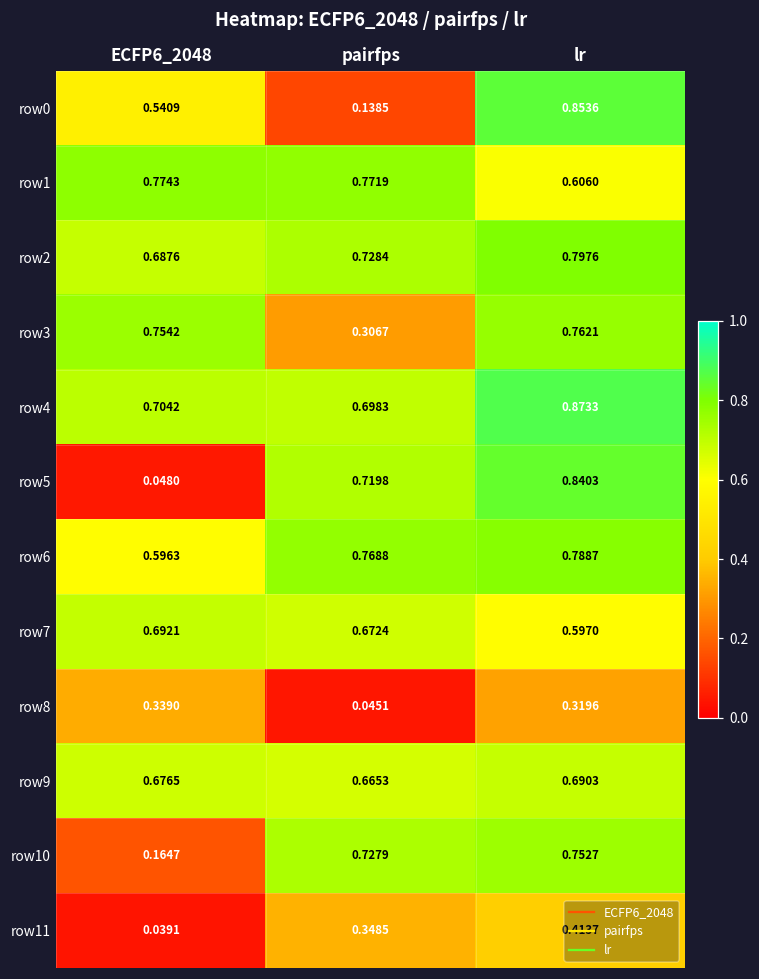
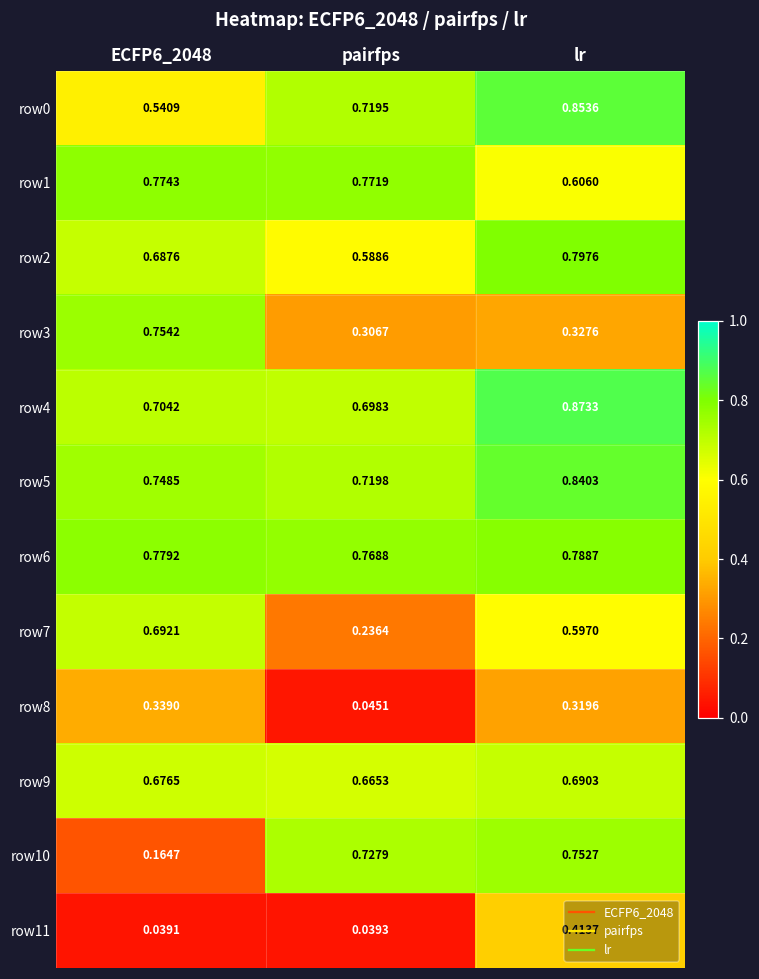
  {
    "row0": {
      "ECFP6_2048": 0.5409,
-     "pairfps": 0.1385,
+     "pairfps": 0.7195,
      "lr": 0.8536
    },
    "row1": {
      "ECFP6_2048": 0.7743,
      "pairfps": 0.7719,
      "lr": 0.6060
    },
    "row2": {
      "ECFP6_2048": 0.6876,
-     "pairfps": 0.7284,
+     "pairfps": 0.5886,
      "lr": 0.7976
    },
    "row3": {
      "ECFP6_2048": 0.7542,
      "pairfps": 0.3067,
-     "lr": 0.7621
+     "lr": 0.3276
    },
    "row4": {
      "ECFP6_2048": 0.7042,
      "pairfps": 0.6983,
      "lr": 0.8733
    },
    "row5": {
-     "ECFP6_2048": 0.0480,
+     "ECFP6_2048": 0.7485,
      "pairfps": 0.7198,
      "lr": 0.8403
    },
    "row6": {
-     "ECFP6_2048": 0.5963,
+     "ECFP6_2048": 0.7792,
      "pairfps": 0.7688,
      "lr": 0.7887
    },
    "row7": {
      "ECFP6_2048": 0.6921,
-     "pairfps": 0.6724,
+     "pairfps": 0.2364,
      "lr": 0.5970
    },
    "row8": {
      "ECFP6_2048": 0.3390,
      "pairfps": 0.0451,
      "lr": 0.3196
    },
    "row9": {
      "ECFP6_2048": 0.6765,
      "pairfps": 0.6653,
      "lr": 0.6903
    },
    "row10": {
      "ECFP6_2048": 0.1647,
      "pairfps": 0.7279,
      "lr": 0.7527
    },
    "row11": {
      "ECFP6_2048": 0.0391,
-     "pairfps": 0.3485
+     "pairfps": 0.0393
    }
  }
